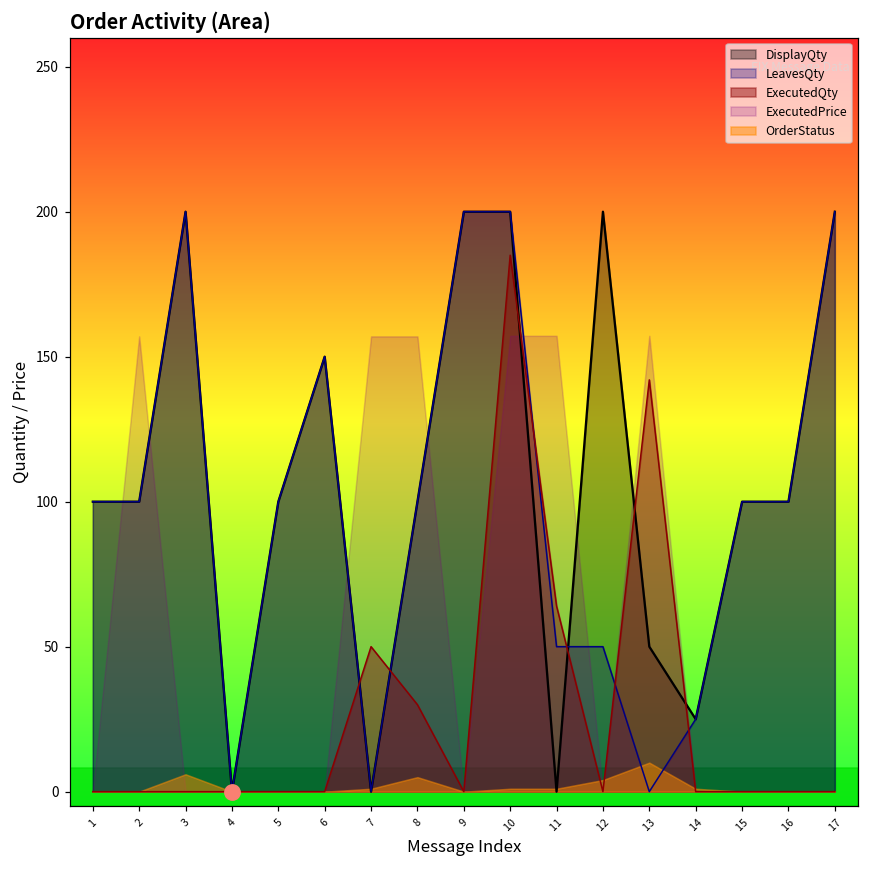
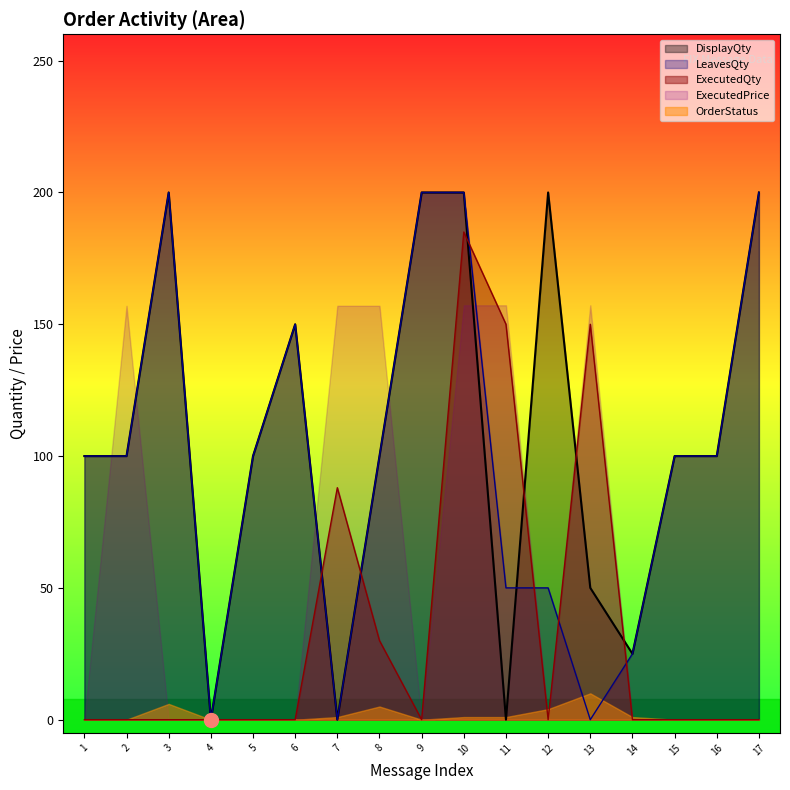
  {
    "ExecutedQty": {
-     "7": 50,
+     "7": 88,
      "8": 30,
      "10": 185,
-     "11": 64,
-     "13": 142
+     "11": 150,
+     "13": 150
    },
    "OrderStatus": {
      "13": 10
    }
  }
